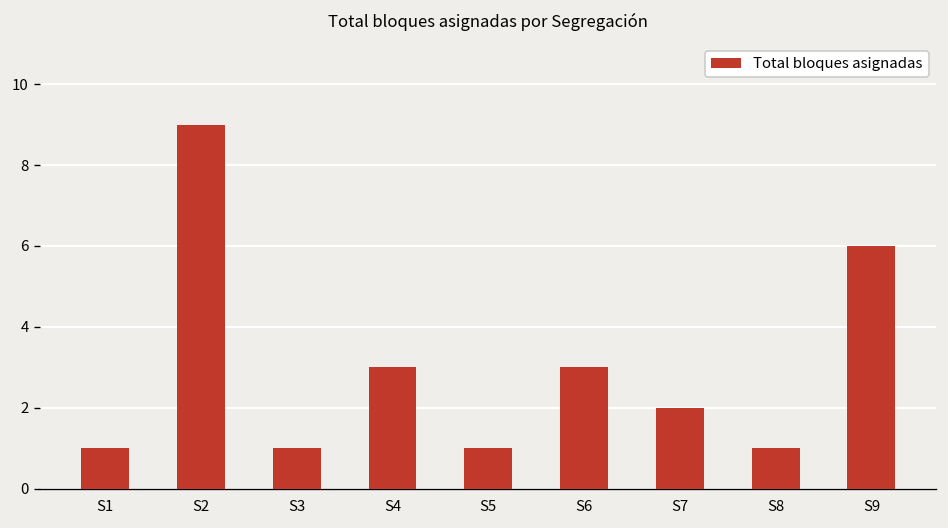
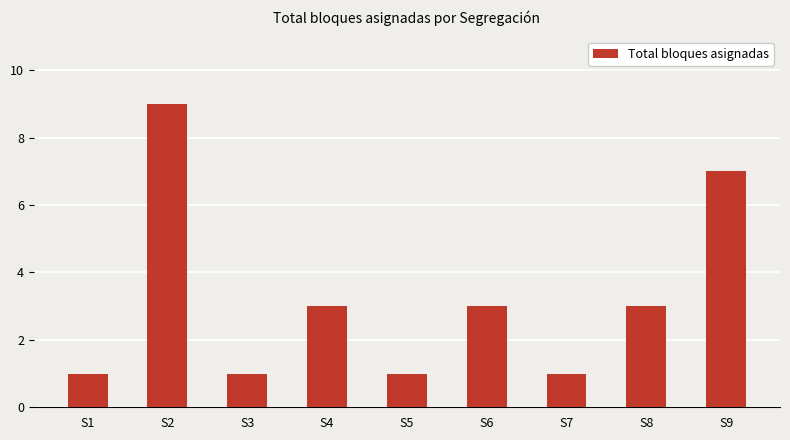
  {
    "S1": 1,
    "S2": 9,
    "S3": 1,
    "S4": 3,
    "S5": 1,
    "S6": 3,
-   "S7": 2,
-   "S8": 1,
-   "S9": 6
+   "S7": 1,
+   "S8": 3,
+   "S9": 7
  }
